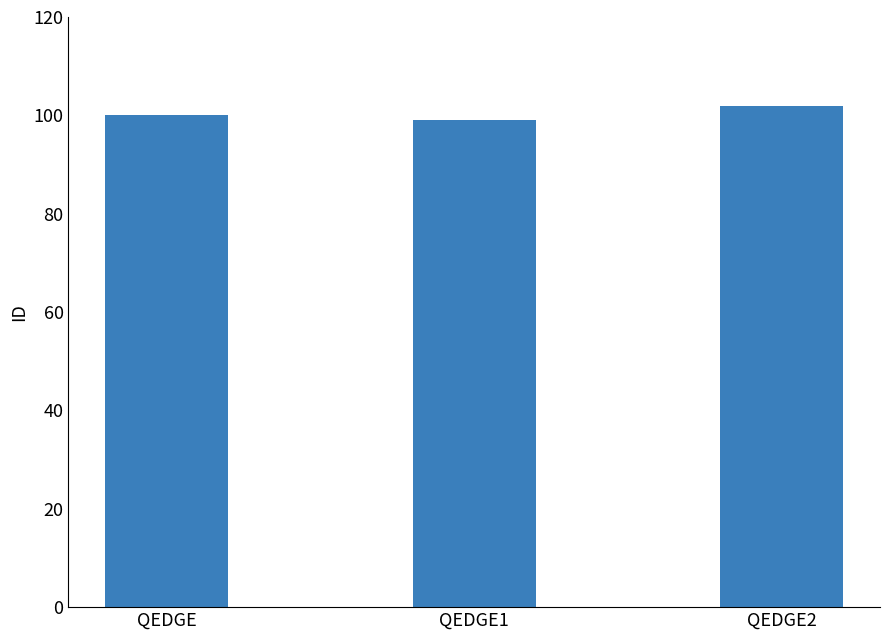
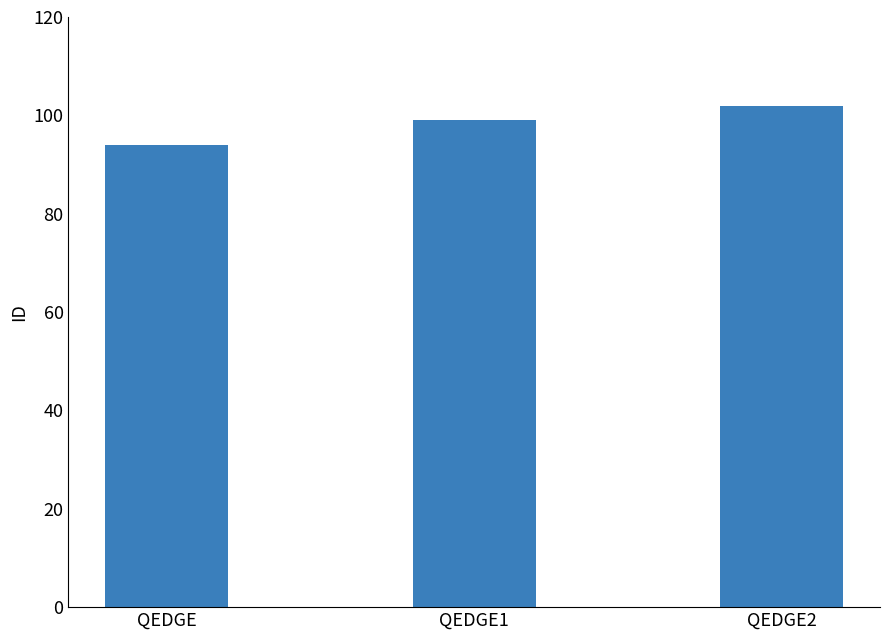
  {
-   "QEDGE": 100,
+   "QEDGE": 94,
    "QEDGE1": 99,
    "QEDGE2": 102
  }
